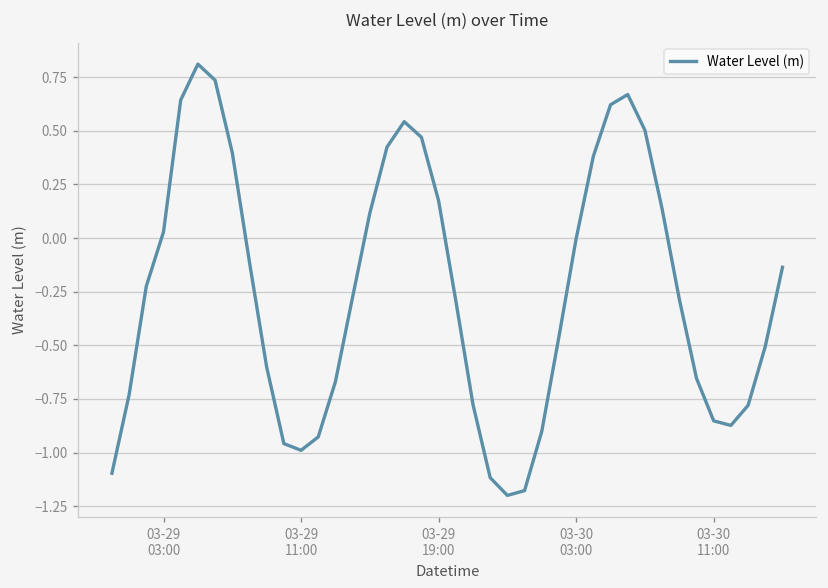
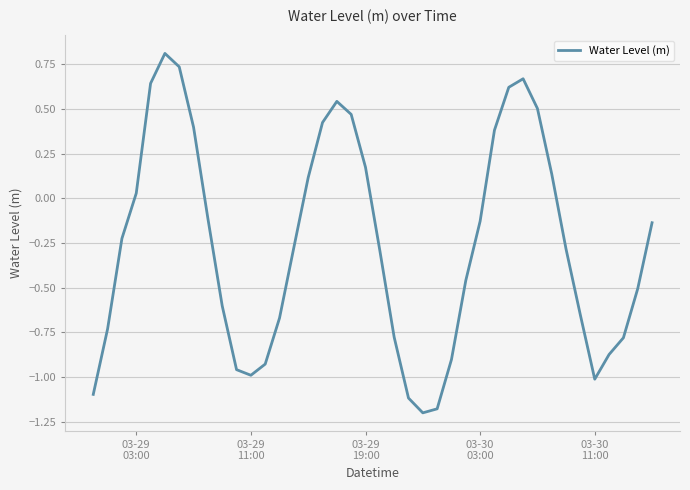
  {
    "03-29 03:00": 0.03,
    "03-29 11:00": -0.99,
    "03-29 19:00": 0.17,
-   "03-30 03:00": 0.00,
-   "03-30 11:00": -0.85
+   "03-30 03:00": -0.13,
+   "03-30 11:00": -1.01
  }
